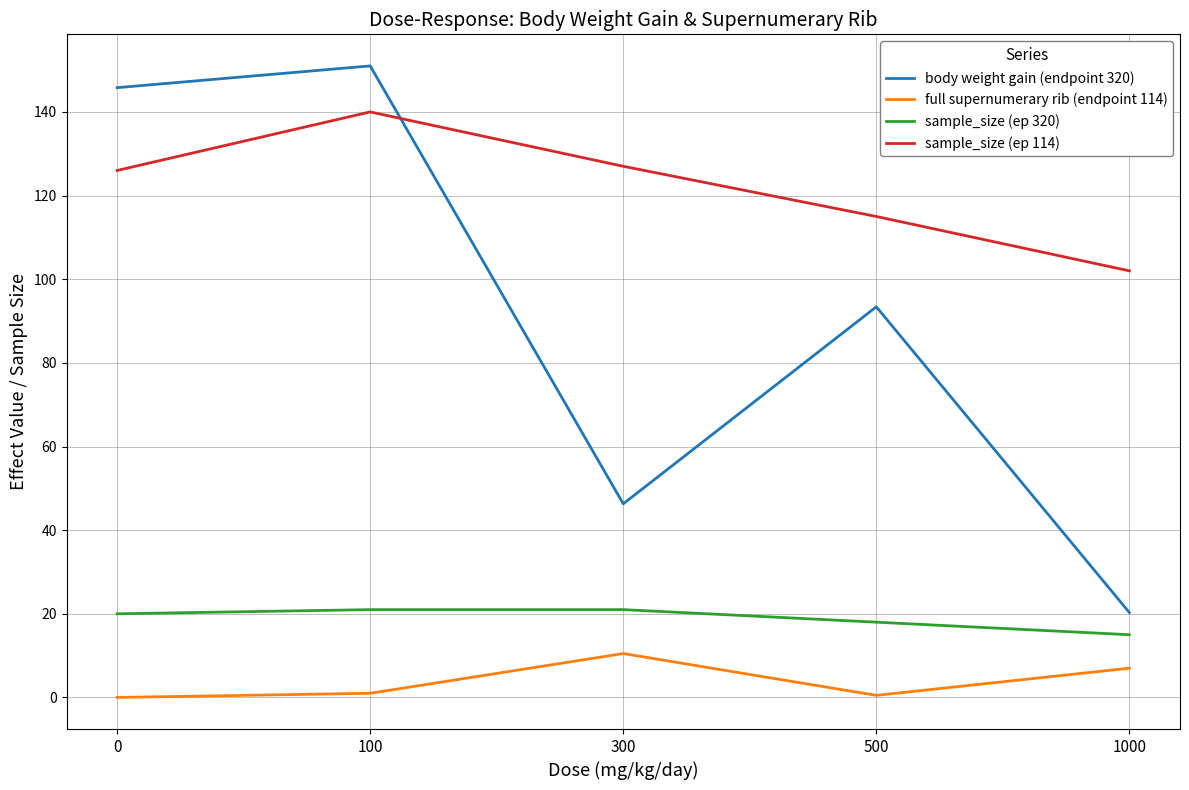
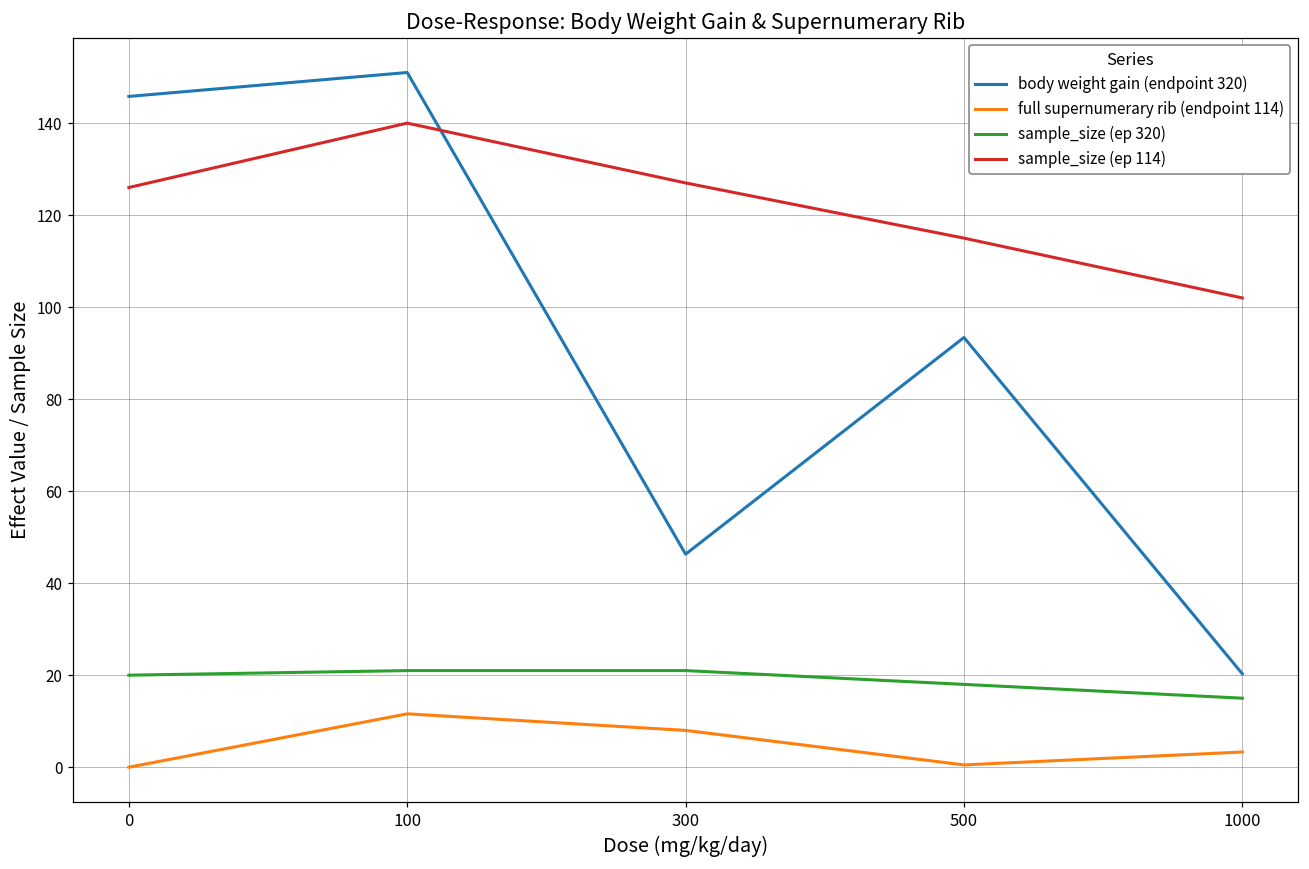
  {
    "body weight gain (endpoint 320)": {
      "0": 146,
      "100": 151,
      "300": 46,
      "500": 93,
      "1000": 20
    },
    "full supernumerary rib (endpoint 114)": {
      "0": 0,
-     "100": 1,
-     "300": 11,
+     "100": 12,
+     "300": 8,
      "500": 1,
-     "1000": 7
+     "1000": 3
    },
    "sample_size (ep 320)": {
      "0": 20,
      "100": 21,
      "300": 21,
      "500": 18,
      "1000": 15
    },
    "sample_size (ep 114)": {
      "0": 126,
      "100": 140,
      "300": 127,
      "500": 115,
      "1000": 102
    }
  }
